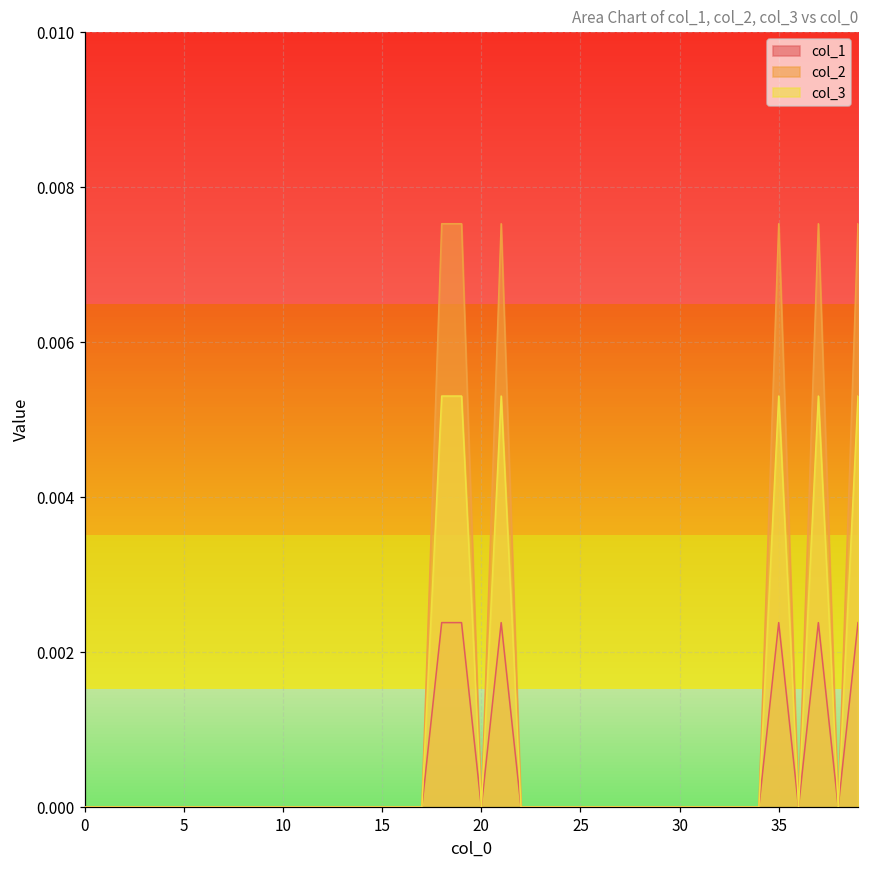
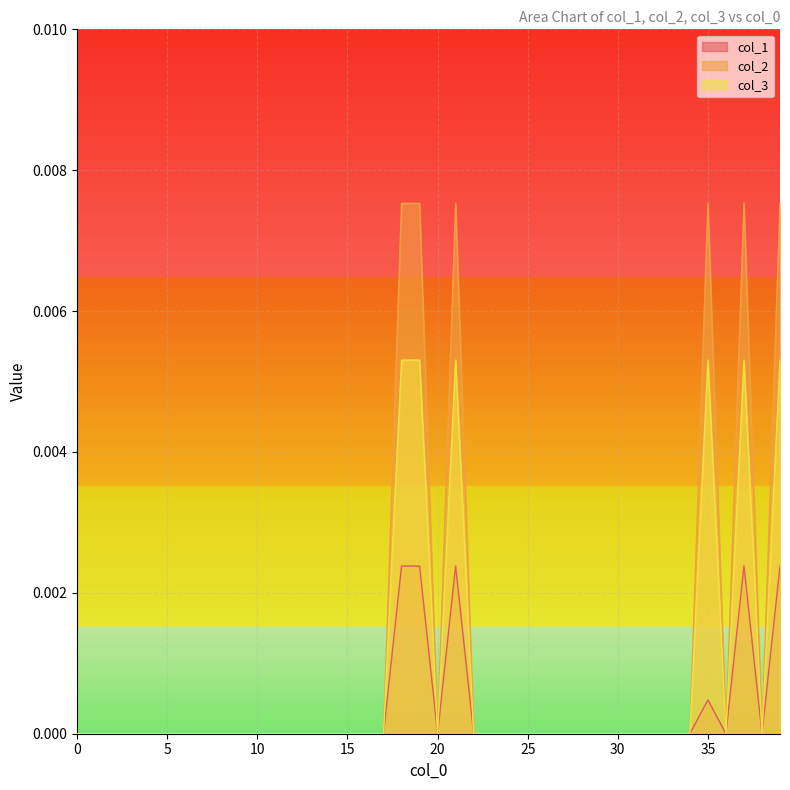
  {
    "col_1": {
-     "35": 0.0024
+     "35": 0.0005
    }
  }
